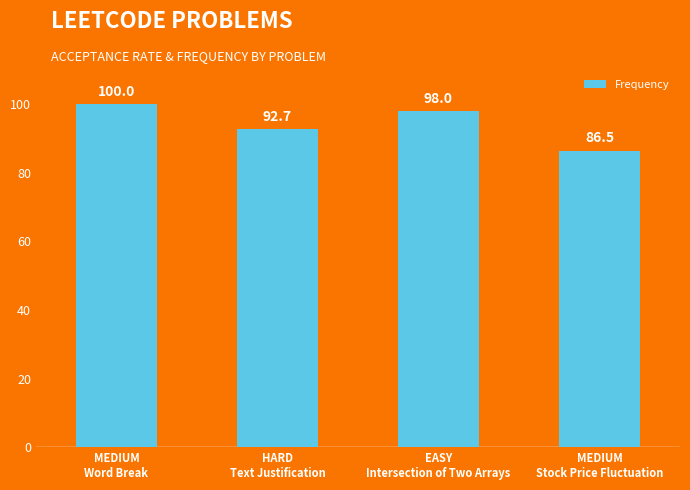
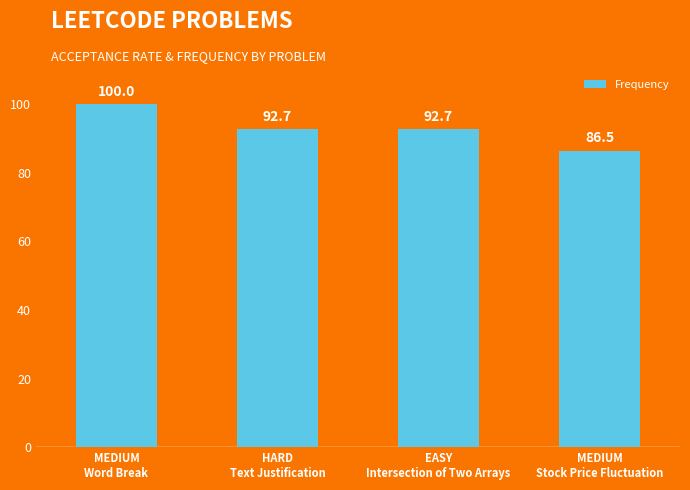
  {
    "MEDIUM Word Break": 100.0,
    "HARD Text Justification": 92.7,
-   "EASY Intersection of Two Arrays": 98.0,
+   "EASY Intersection of Two Arrays": 92.7,
    "MEDIUM Stock Price Fluctuation": 86.5
  }
